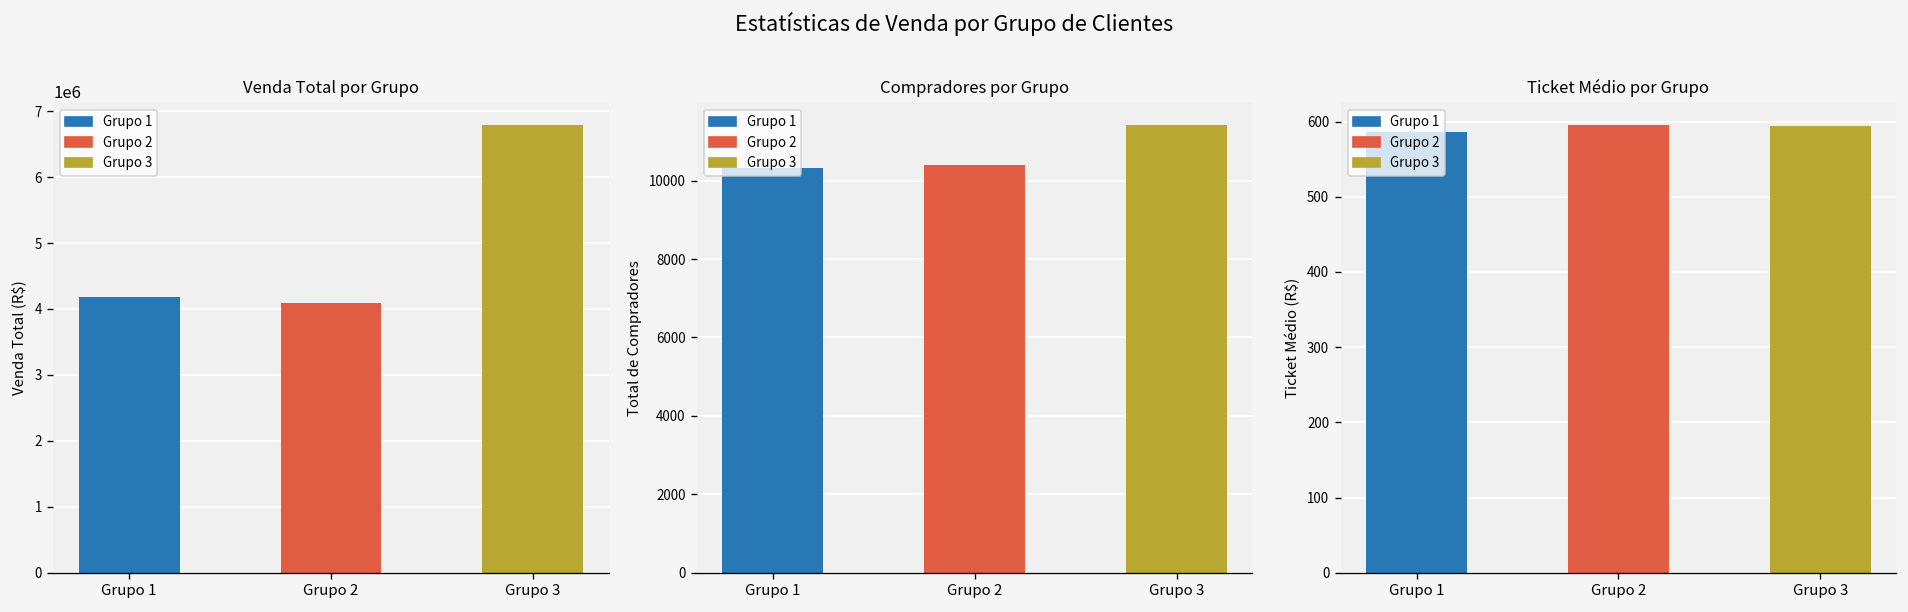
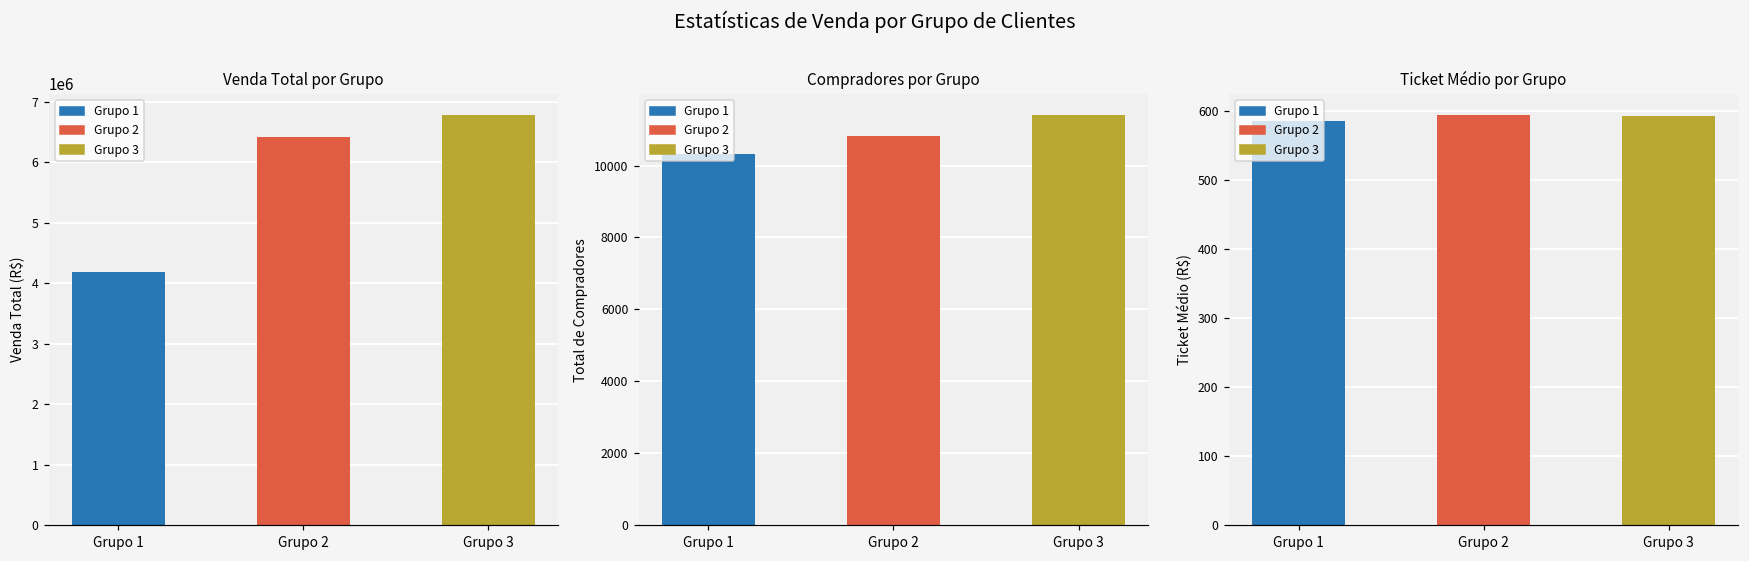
  {
    "Venda Total por Grupo": {
      "Grupo 1": 4200000,
-     "Grupo 2": 4100000,
+     "Grupo 2": 6400000,
      "Grupo 3": 6800000
    },
    "Compradores por Grupo": {
-     "Grupo 2": 10400,
+     "Grupo 2": 10800,
      "Grupo 3": 11400
    },
    "Ticket Médio por Grupo": {
      "Grupo 2": 600,
      "Grupo 3": 590
    }
  }
